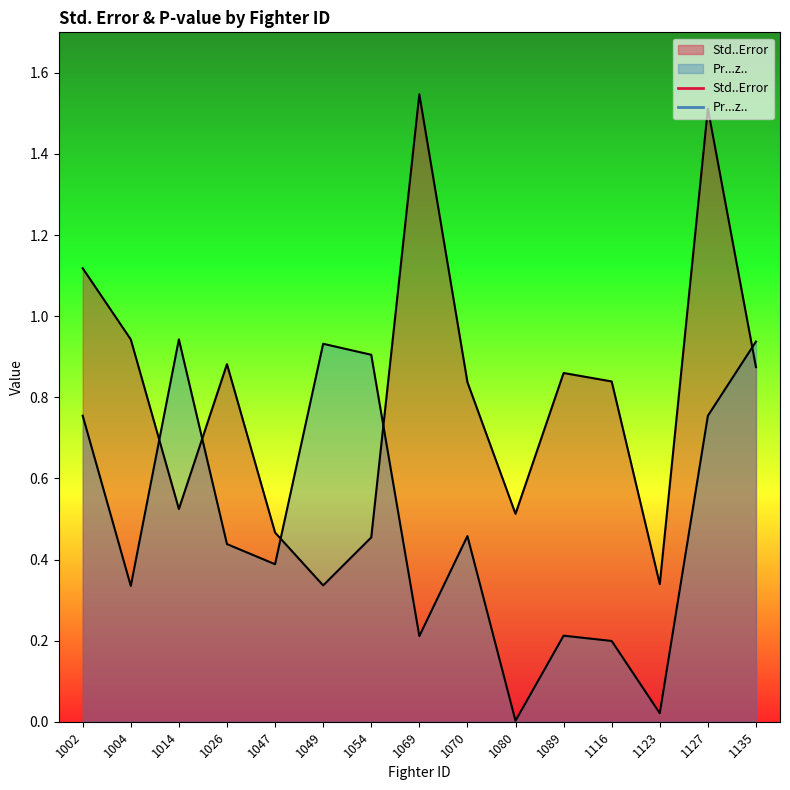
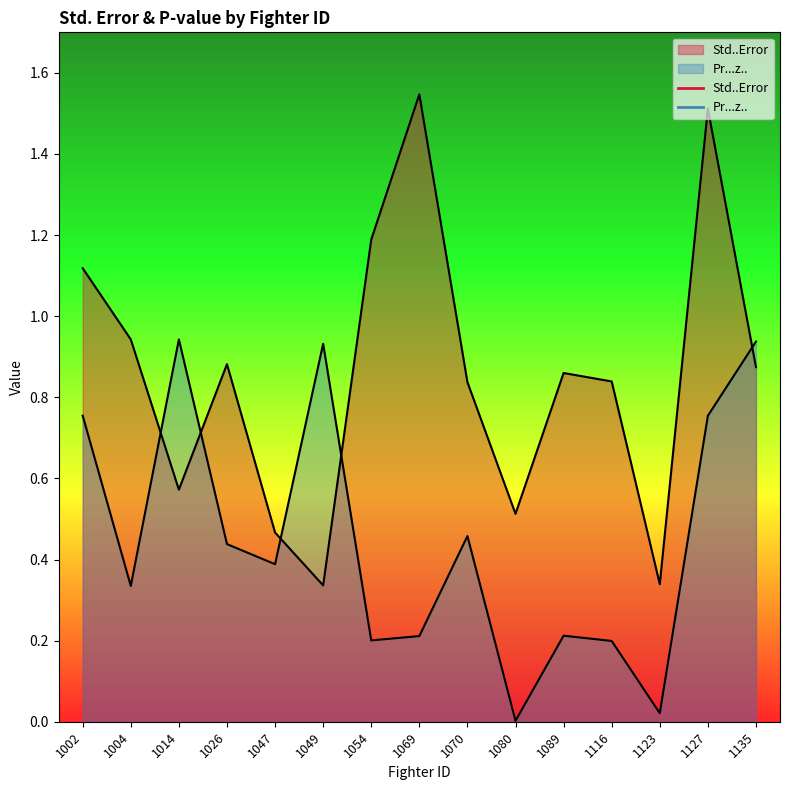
  {
    "Std..Error": {
      "1002": 1.12,
      "1004": 0.94,
-     "1014": 0.52,
+     "1014": 0.57,
      "1026": 0.88,
      "1047": 0.47,
      "1049": 0.34,
-     "1054": 0.45,
+     "1054": 1.19,
      "1069": 1.55,
      "1070": 0.84,
      "1080": 0.51,
      "1089": 0.86,
      "1116": 0.84,
      "1123": 0.34,
      "1135": 0.87
    },
    "Pr...z..": {
      "1002": 0.75,
      "1004": 0.33,
      "1014": 0.94,
      "1026": 0.44,
      "1047": 0.39,
      "1049": 0.93,
-     "1054": 0.90,
+     "1054": 0.20,
      "1069": 0.21,
      "1070": 0.46,
      "1080": 0.00,
      "1089": 0.21,
      "1116": 0.20,
      "1123": 0.02,
      "1127": 0.75,
      "1135": 0.94
    }
  }
